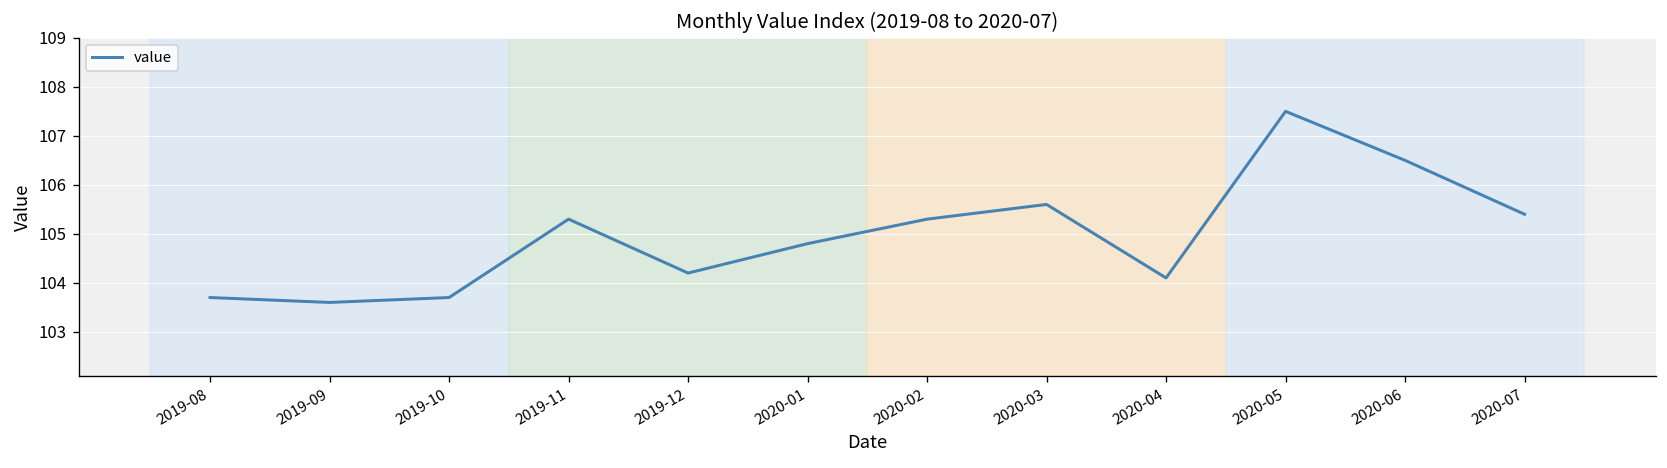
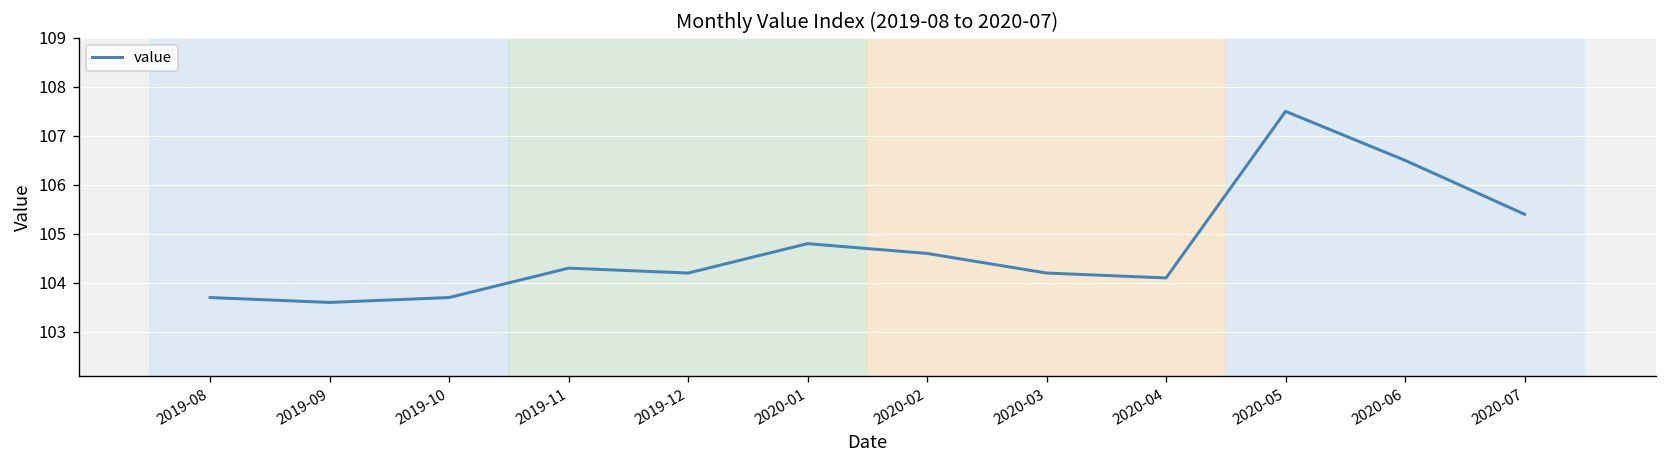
  {
    "2019-08": 103.7,
    "2019-09": 103.6,
    "2019-10": 103.7,
-   "2019-11": 105.3,
+   "2019-11": 104.3,
    "2019-12": 104.2,
    "2020-01": 104.8,
-   "2020-02": 105.3,
-   "2020-03": 105.6,
+   "2020-02": 104.6,
+   "2020-03": 104.2,
    "2020-04": 104.1,
    "2020-05": 107.5,
    "2020-06": 106.5,
    "2020-07": 105.4
  }
